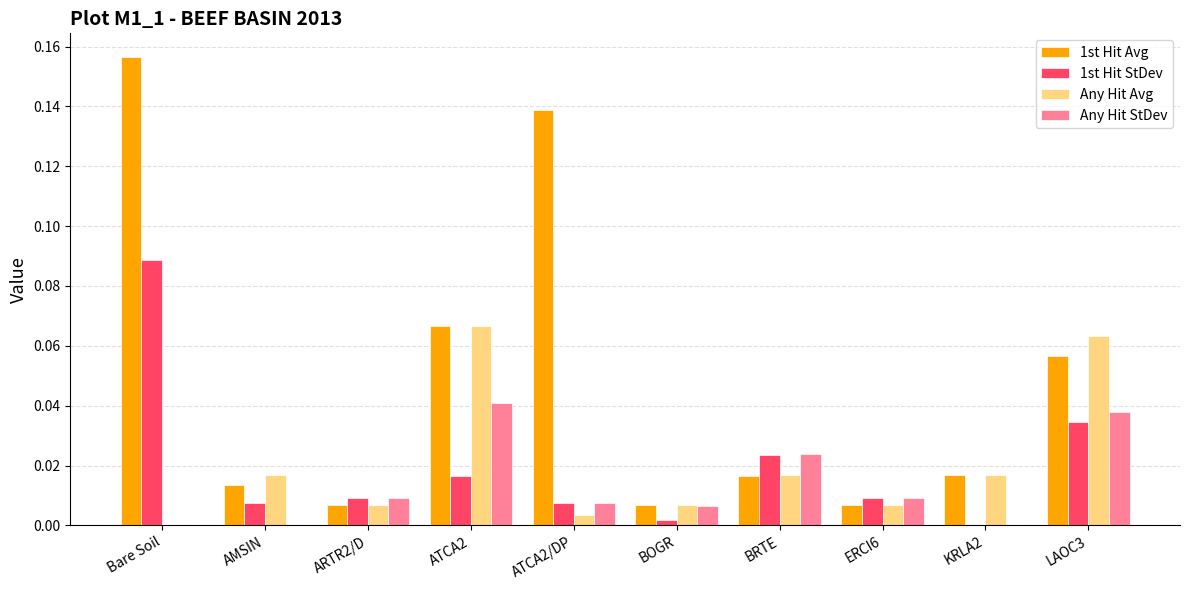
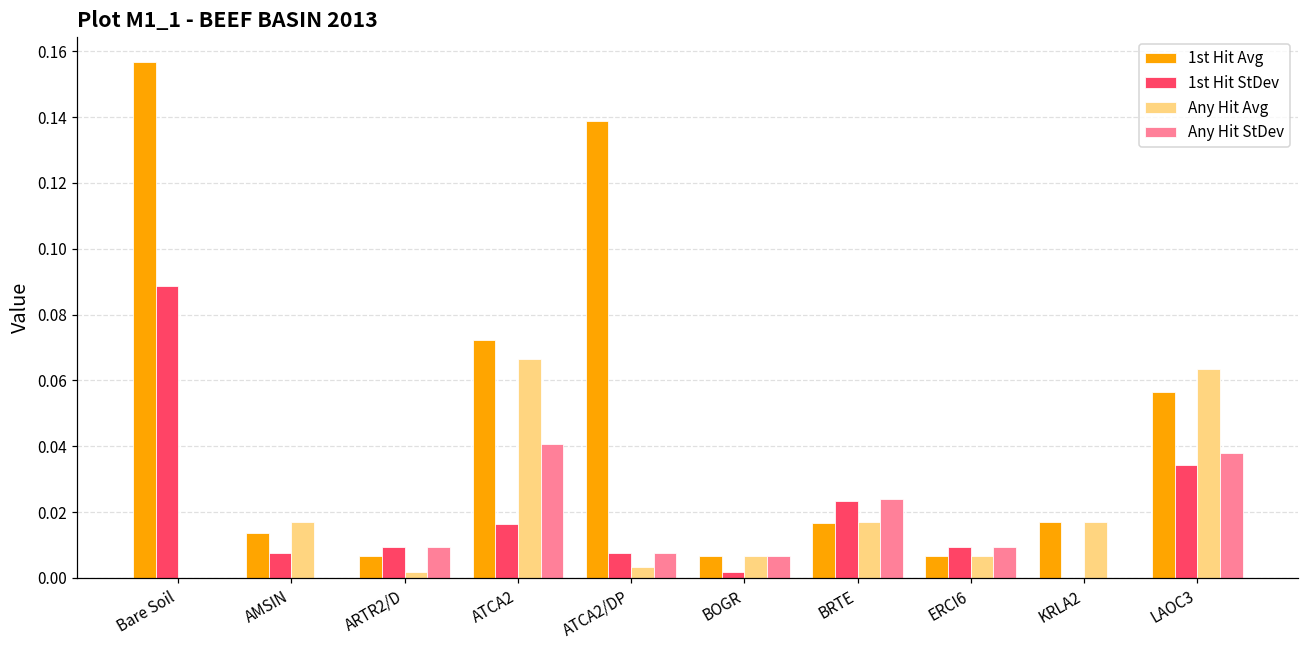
  {
    "1st Hit Avg": {
      "Bare Soil": 0.157,
      "AMSIN": 0.014,
      "ARTR2/D": 0.007,
-     "ATCA2": 0.067,
+     "ATCA2": 0.072,
      "ATCA2/DP": 0.139,
      "BOGR": 0.007,
      "BRTE": 0.017,
      "ERCI6": 0.007,
      "KRLA2": 0.017,
      "LAOC3": 0.057
    },
    "1st Hit StDev": {
      "Bare Soil": 0.089,
      "AMSIN": 0.008,
      "ARTR2/D": 0.009,
      "ATCA2": 0.017,
      "ATCA2/DP": 0.008,
      "BOGR": 0.002,
      "BRTE": 0.024,
      "ERCI6": 0.009,
      "KRLA2": 0.000,
      "LAOC3": 0.034
    },
    "Any Hit Avg": {
      "Bare Soil": 0.000,
      "AMSIN": 0.017,
-     "ARTR2/D": 0.007,
+     "ARTR2/D": 0.002,
      "ATCA2": 0.067,
      "ATCA2/DP": 0.003,
      "BOGR": 0.007,
      "BRTE": 0.017,
      "ERCI6": 0.007,
      "KRLA2": 0.017,
      "LAOC3": 0.063
    },
    "Any Hit StDev": {
      "Bare Soil": 0.000,
      "AMSIN": 0.000,
      "ARTR2/D": 0.009,
      "ATCA2": 0.041,
      "ATCA2/DP": 0.008,
      "BOGR": 0.007,
      "BRTE": 0.024,
      "ERCI6": 0.009,
      "KRLA2": 0.000,
      "LAOC3": 0.038
    }
  }
